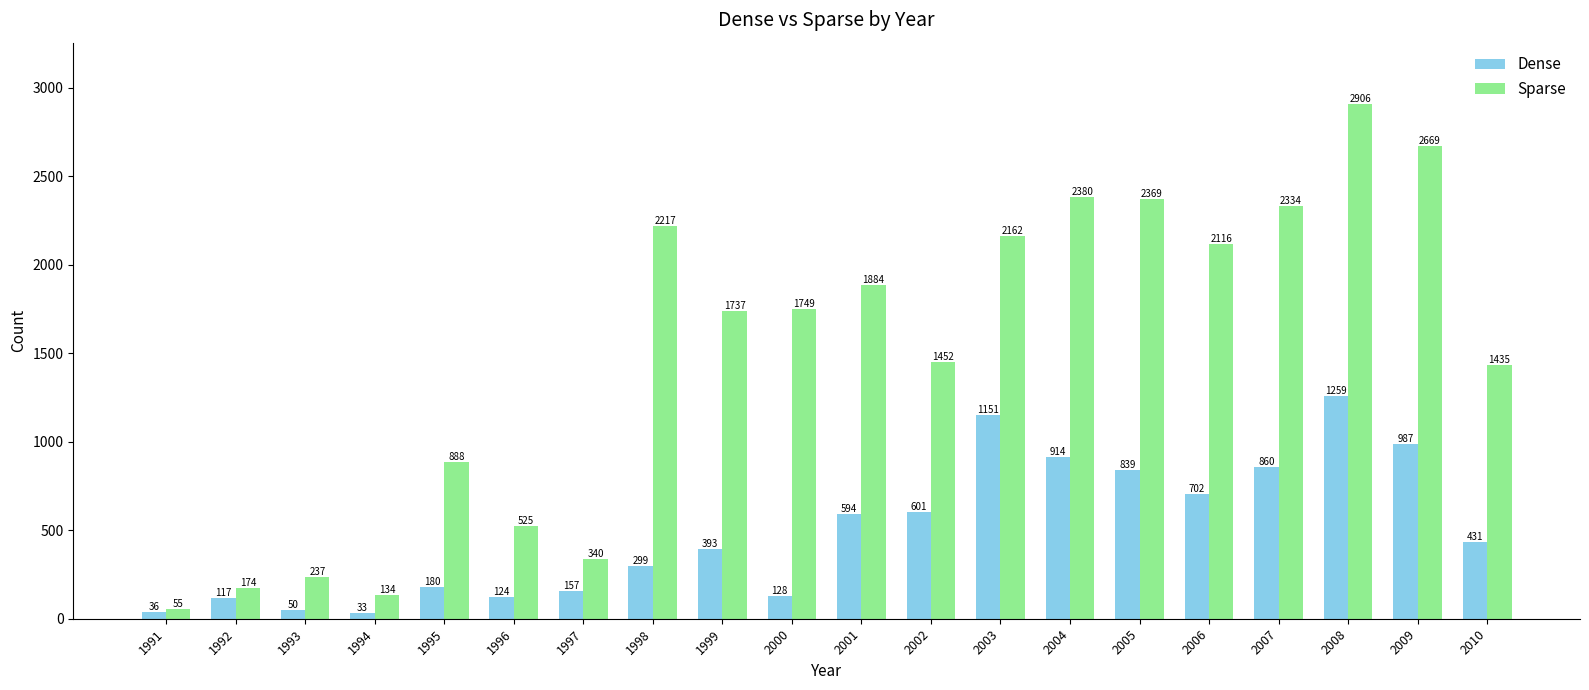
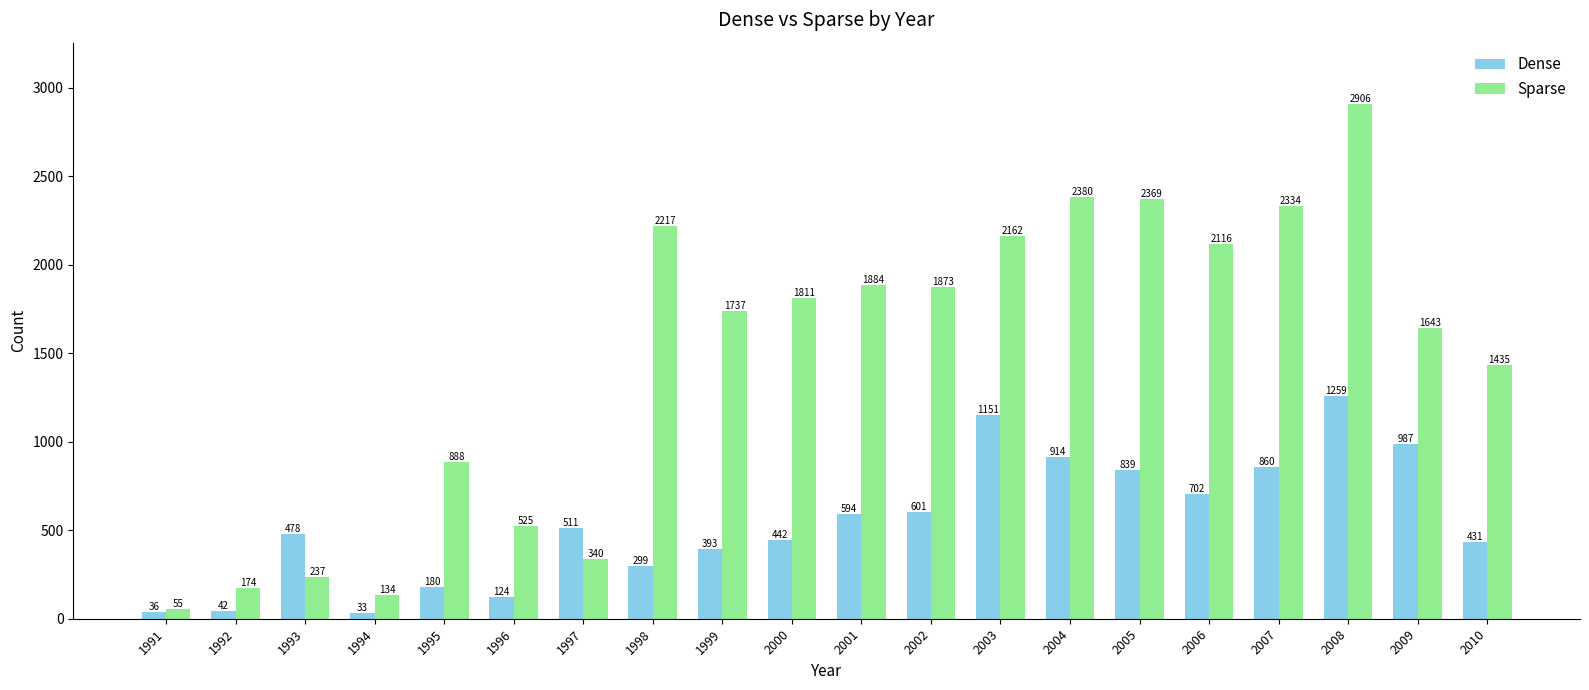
  {
    "Dense": {
      "1991": 36,
-     "1992": 117,
-     "1993": 50,
+     "1992": 42,
+     "1993": 478,
      "1994": 33,
      "1995": 180,
      "1996": 124,
-     "1997": 157,
+     "1997": 511,
      "1998": 299,
      "1999": 393,
-     "2000": 128,
+     "2000": 442,
      "2001": 594,
      "2002": 601,
      "2003": 1151,
      "2004": 914,
      "2005": 839,
      "2006": 702,
      "2007": 860,
      "2008": 1259,
      "2009": 987,
      "2010": 431
    },
    "Sparse": {
      "1991": 55,
      "1992": 174,
      "1993": 237,
      "1994": 134,
      "1995": 888,
      "1996": 525,
      "1997": 340,
      "1998": 2217,
      "1999": 1737,
-     "2000": 1749,
+     "2000": 1811,
      "2001": 1884,
-     "2002": 1452,
+     "2002": 1873,
      "2003": 2162,
      "2004": 2380,
      "2005": 2369,
      "2006": 2116,
      "2007": 2334,
      "2008": 2906,
-     "2009": 2669,
+     "2009": 1643,
      "2010": 1435
    }
  }
